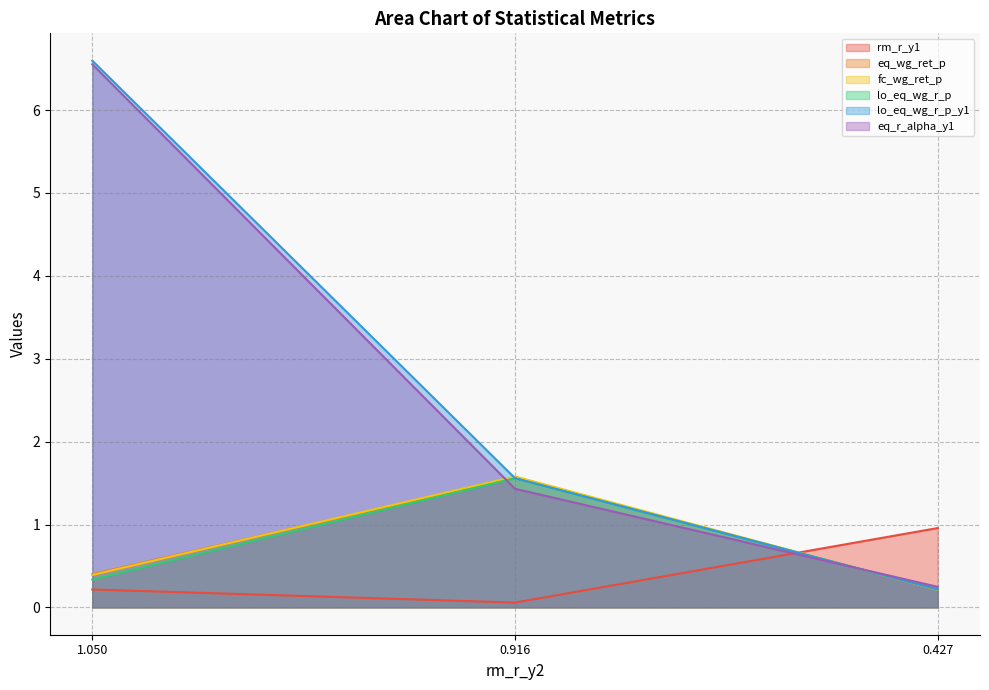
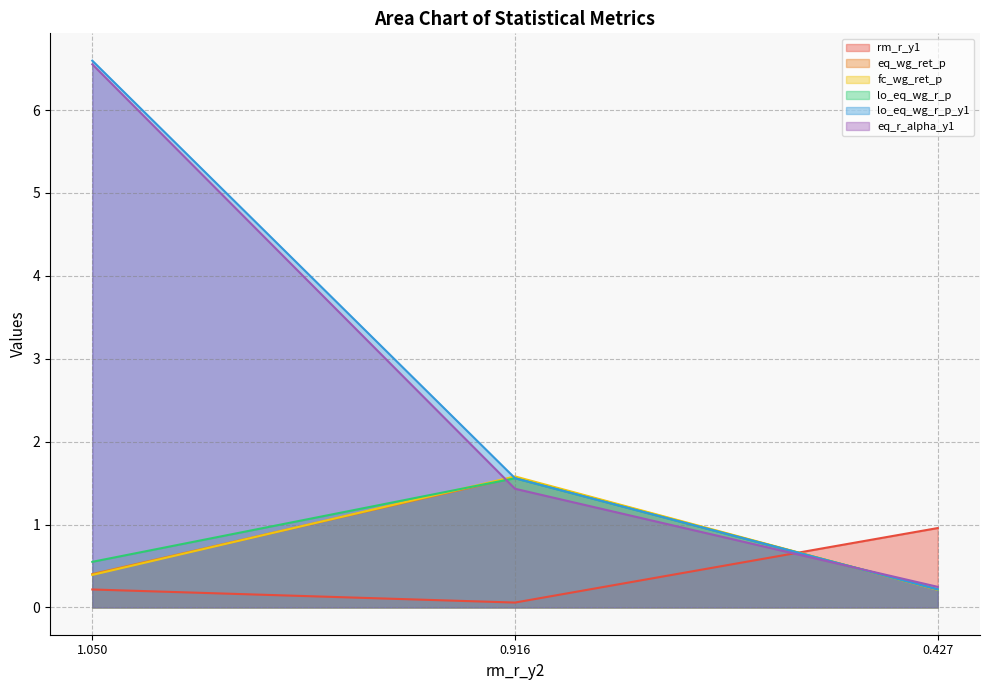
  {
    "lo_eq_wg_r_p": {
-     "1.050": 0.3
+     "1.050": 0.5
    },
    "lo_eq_wg_r_p_y1": {
      "1.050": 6.6
    },
    "eq_r_alpha_y1": {
      "1.050": 6.6,
      "0.916": 1.4,
      "0.427": 0.2
    }
  }
